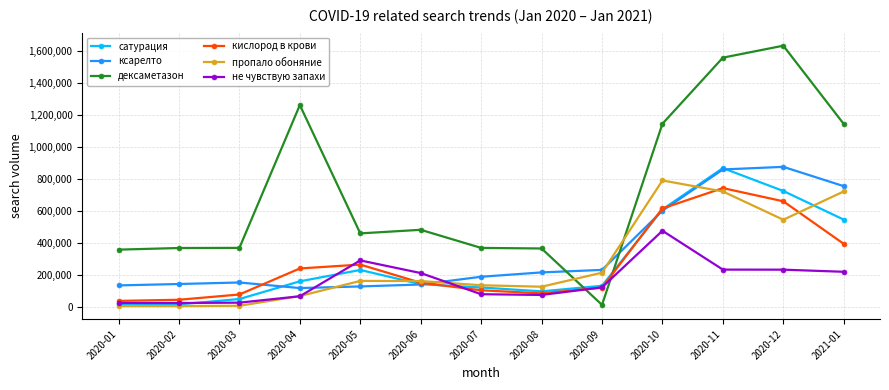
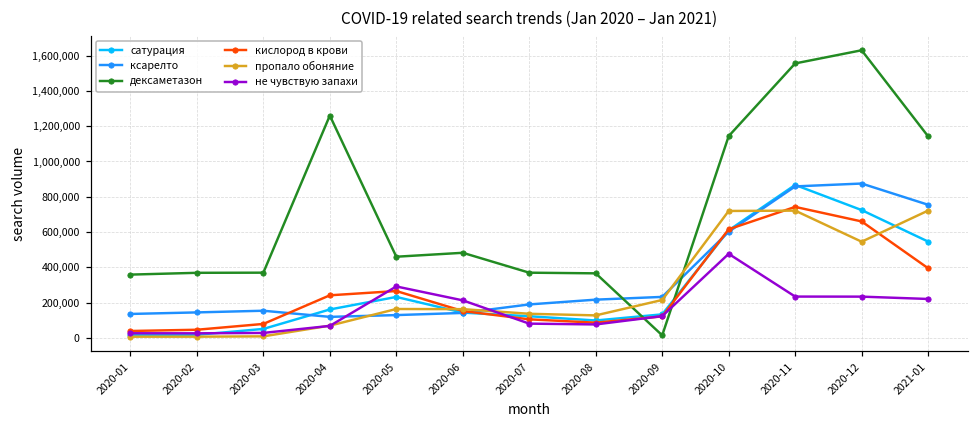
  {
    "дексаметазон": {
      "2020-01": "360,000",
      "2020-02": "370,000",
      "2020-03": "370,000",
      "2020-04": "1,260,000",
      "2020-05": "460,000",
      "2020-06": "480,000",
      "2020-07": "370,000",
      "2020-08": "370,000",
      "2020-09": "20,000",
      "2020-10": "1,140,000",
      "2020-11": "1,560,000",
      "2020-12": "1,630,000",
      "2021-01": "1,140,000"
    },
    "кислород в крови": {
      "2020-02": "50,000",
      "2020-03": "80,000",
      "2020-04": "240,000",
      "2020-05": "270,000",
      "2020-07": "110,000",
      "2020-11": "740,000",
      "2020-12": "660,000",
      "2021-01": "400,000"
    },
    "пропало обоняние": {
      "2020-03": "10,000",
      "2020-05": "160,000",
      "2020-08": "130,000",
      "2020-09": "220,000",
-     "2020-10": "790,000",
+     "2020-10": "720,000",
      "2020-11": "720,000",
      "2020-12": "550,000",
      "2021-01": "720,000"
    },
    "не чувствую запахи": {
      "2020-03": "30,000",
      "2020-05": "290,000",
      "2020-06": "210,000",
      "2020-07": "80,000",
      "2020-10": "480,000",
      "2020-11": "230,000",
      "2020-12": "230,000",
      "2021-01": "220,000"
    }
  }
